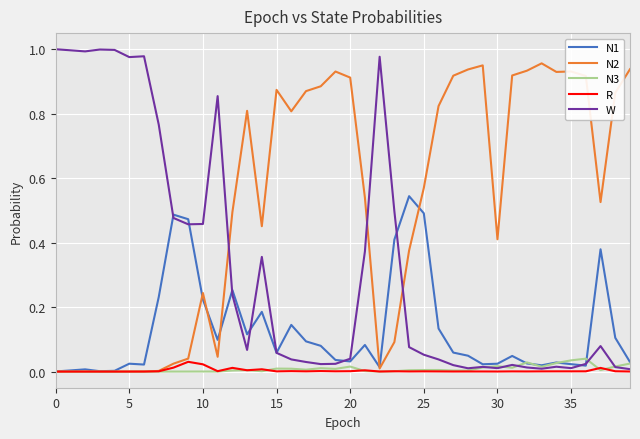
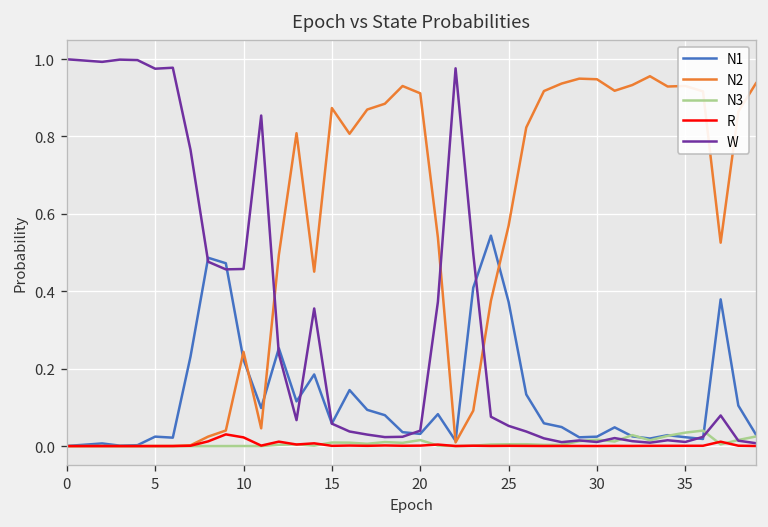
  {
    "N1": {
      "5": 0.02,
      "10": 0.22,
      "20": 0.03,
-     "25": 0.49,
+     "25": 0.37,
      "35": 0.02
    },
    "N2": {
      "10": 0.24,
      "15": 0.87,
      "20": 0.91,
      "25": 0.57,
-     "30": 0.41
+     "30": 0.95
    },
    "N3": {
      "10": 0.00,
      "15": 0.01,
      "20": 0.02,
      "35": 0.03
    },
    "R": {
      "10": 0.02,
      "15": 0.00,
      "20": 0.00,
      "30": 0.00,
      "35": 0.00
    },
    "W": {
      "0": 1.00,
      "5": 0.98,
      "10": 0.46,
      "20": 0.04,
      "25": 0.05,
      "35": 0.01
    }
  }
